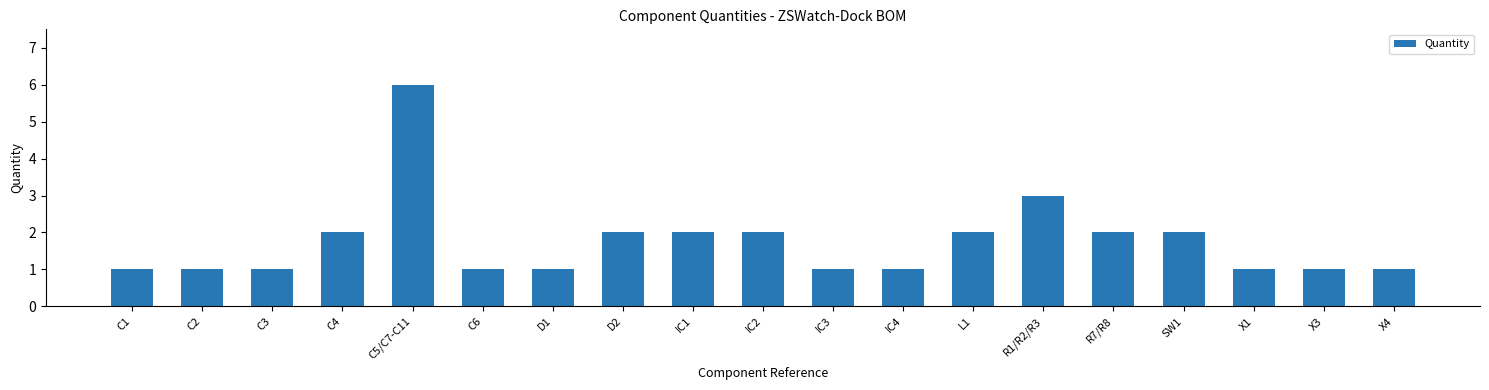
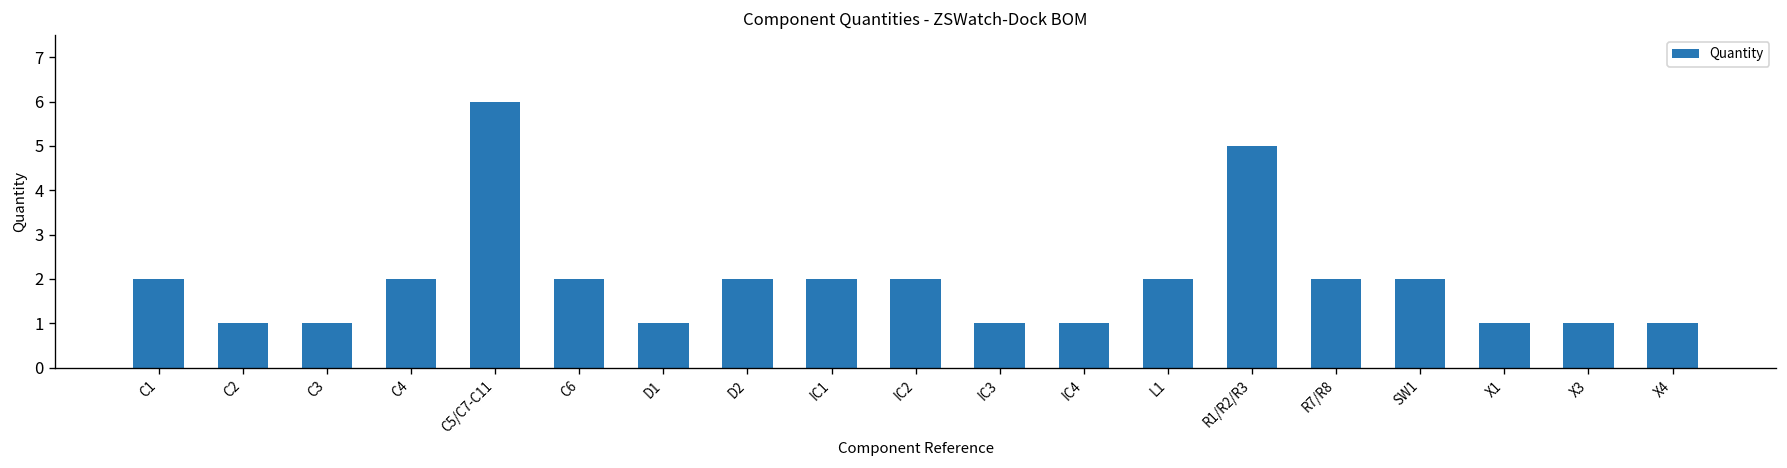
  {
-   "C1": 1,
+   "C1": 2,
    "C2": 1,
    "C3": 1,
    "C4": 2,
    "C5/C7-C11": 6,
-   "C6": 1,
+   "C6": 2,
    "D1": 1,
    "D2": 2,
    "IC1": 2,
    "IC2": 2,
    "IC3": 1,
    "IC4": 1,
    "L1": 2,
-   "R1/R2/R3": 3,
+   "R1/R2/R3": 5,
    "R7/R8": 2,
    "SW1": 2,
    "X1": 1,
    "X3": 1,
    "X4": 1
  }
